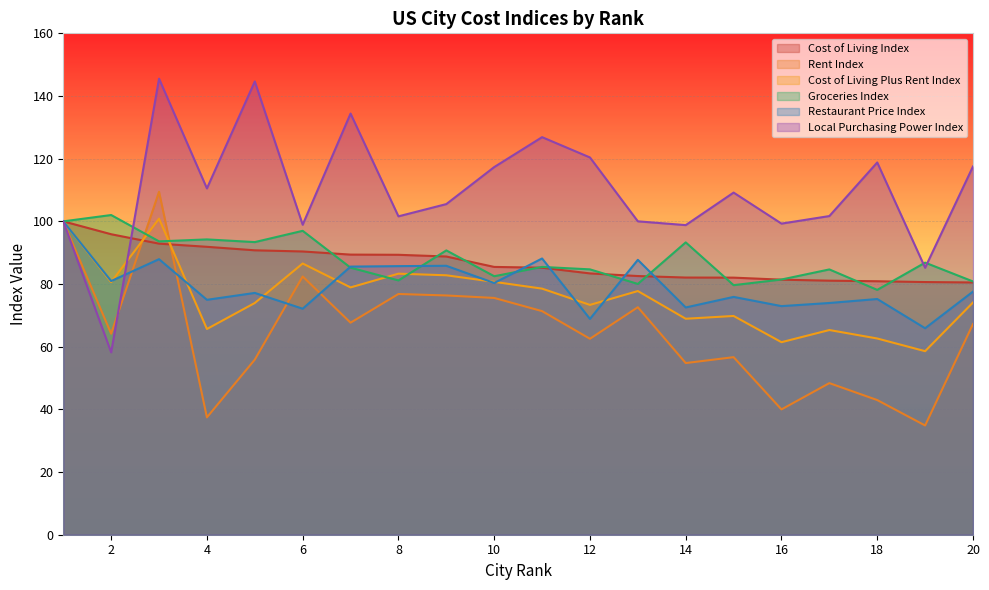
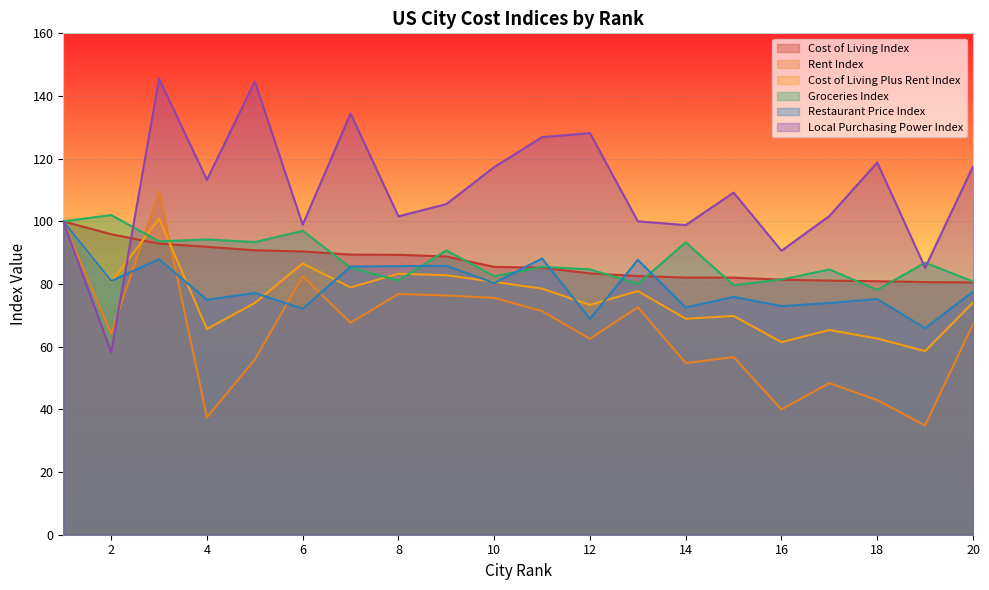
  {
    "Local Purchasing Power Index": {
      "2": 58,
-     "4": 111,
+     "4": 113,
      "6": 99,
      "8": 102,
      "10": 117,
-     "12": 120,
+     "12": 128,
      "14": 99,
-     "16": 99,
+     "16": 91,
      "18": 119,
      "20": 118
    }
  }
